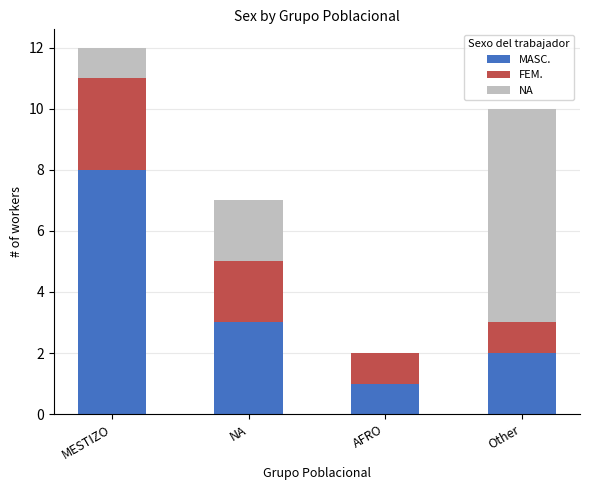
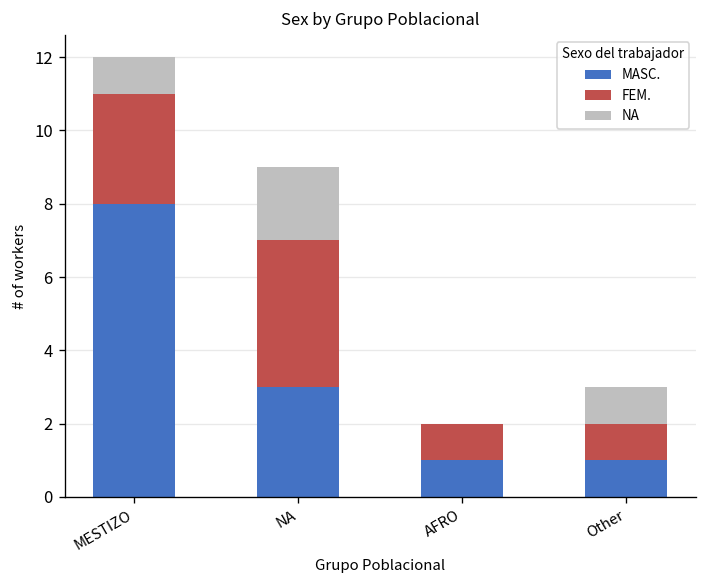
  {
    "MASC.": {
      "MESTIZO": 8,
      "NA": 3,
      "AFRO": 1,
-     "Other": 2
+     "Other": 1
    },
    "FEM.": {
      "MESTIZO": 3,
-     "NA": 2,
+     "NA": 4,
      "AFRO": 1,
      "Other": 1
    },
    "NA": {
      "MESTIZO": 1,
      "NA": 2,
      "AFRO": 0,
-     "Other": 7
+     "Other": 1
    }
  }
